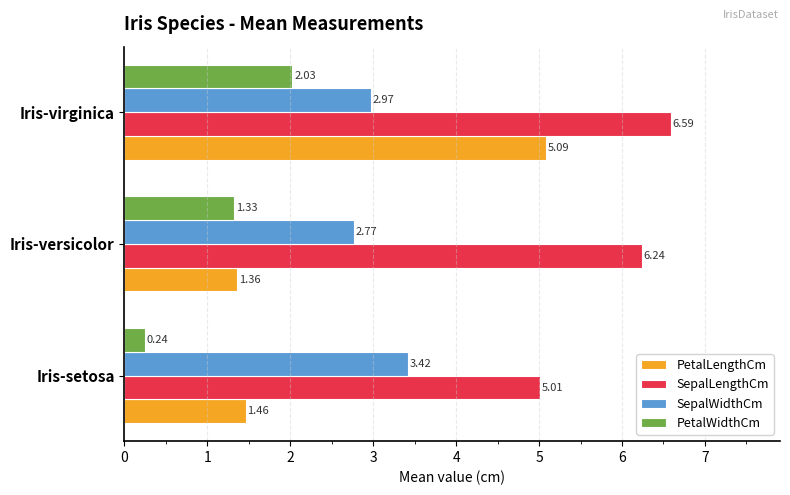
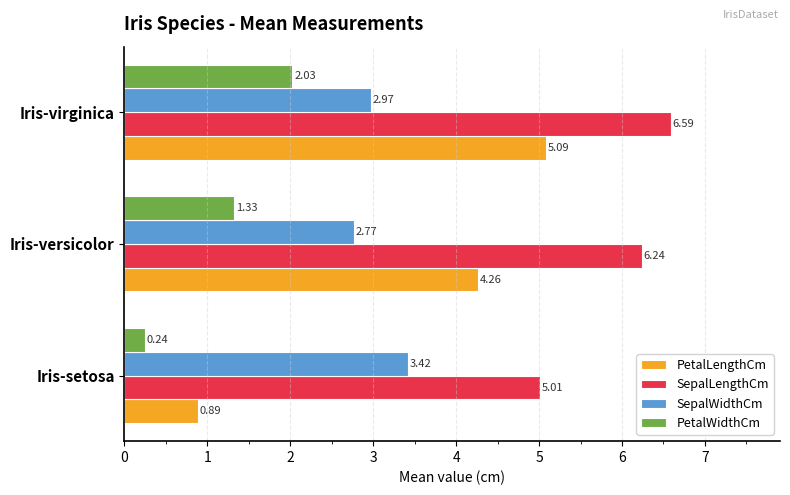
  {
    "PetalLengthCm": {
      "Iris-virginica": 5.09,
-     "Iris-versicolor": 1.36,
-     "Iris-setosa": 1.46
+     "Iris-versicolor": 4.26,
+     "Iris-setosa": 0.89
    },
    "SepalLengthCm": {
      "Iris-virginica": 6.59,
      "Iris-versicolor": 6.24,
      "Iris-setosa": 5.01
    },
    "SepalWidthCm": {
      "Iris-virginica": 2.97,
      "Iris-versicolor": 2.77,
      "Iris-setosa": 3.42
    },
    "PetalWidthCm": {
      "Iris-virginica": 2.03,
      "Iris-versicolor": 1.33,
      "Iris-setosa": 0.24
    }
  }
